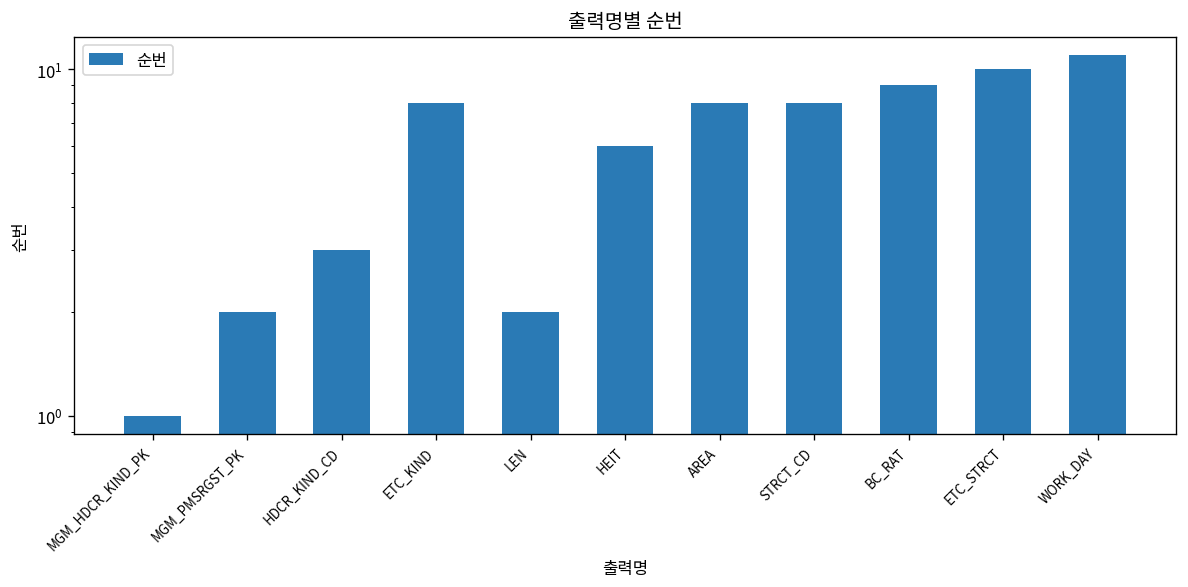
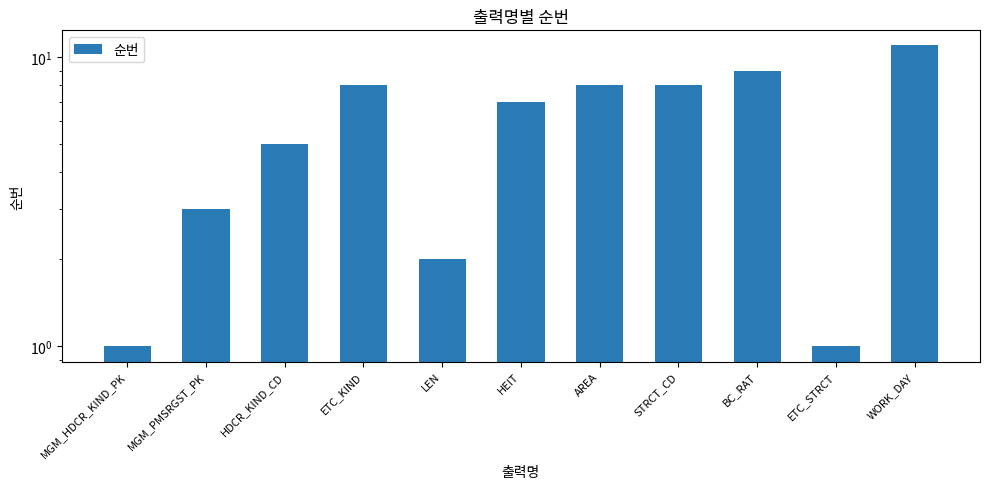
  {
    "MGM_HDCR_KIND_PK": 1,
-   "MGM_PMSRGST_PK": 2,
-   "HDCR_KIND_CD": 3,
+   "MGM_PMSRGST_PK": 3,
+   "HDCR_KIND_CD": 5,
    "ETC_KIND": 8,
    "LEN": 2,
-   "HEIT": 6,
+   "HEIT": 7,
    "AREA": 8,
    "STRCT_CD": 8,
    "BC_RAT": 9,
-   "ETC_STRCT": 10,
+   "ETC_STRCT": 1,
    "WORK_DAY": 11
  }
